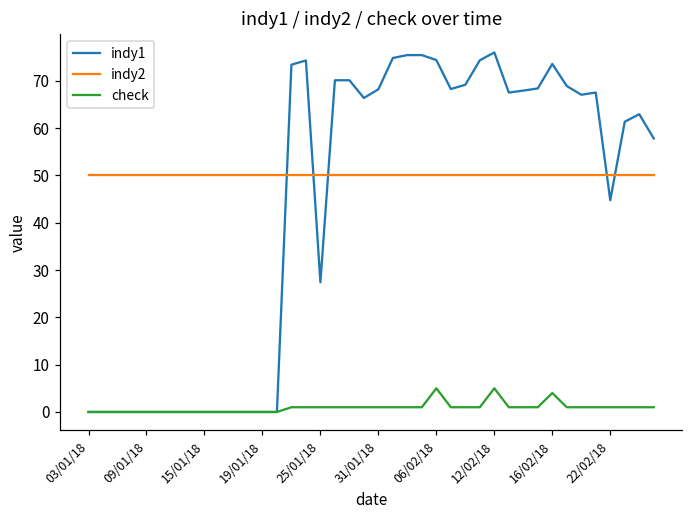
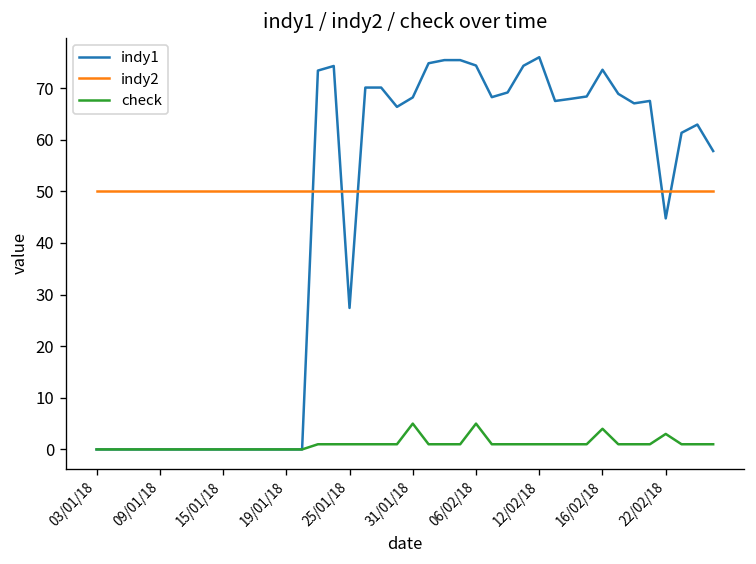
  {
    "indy1": {
      "25/01/18": 27,
      "31/01/18": 68,
      "06/02/18": 74,
      "12/02/18": 76,
      "16/02/18": 74,
      "22/02/18": 45
    },
    "indy2": {
      "03/01/18": 50,
      "09/01/18": 50,
      "15/01/18": 50,
      "19/01/18": 50,
      "25/01/18": 50,
      "31/01/18": 50,
      "06/02/18": 50,
      "12/02/18": 50,
      "16/02/18": 50,
      "22/02/18": 50
    },
    "check": {
      "25/01/18": 1,
-     "31/01/18": 1,
+     "31/01/18": 5,
      "06/02/18": 5,
-     "12/02/18": 5,
+     "12/02/18": 1,
      "16/02/18": 4,
-     "22/02/18": 1
+     "22/02/18": 3
    }
  }
